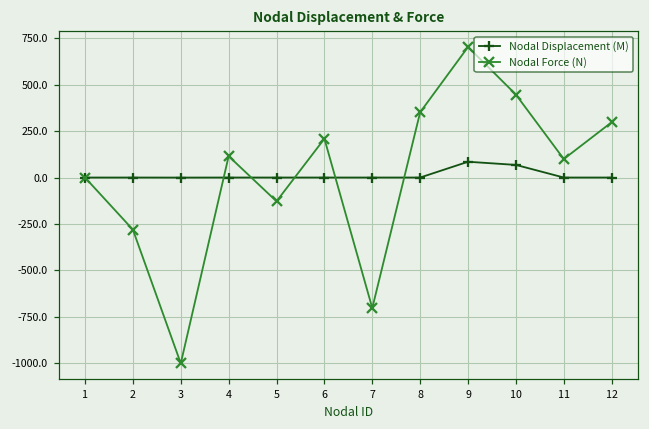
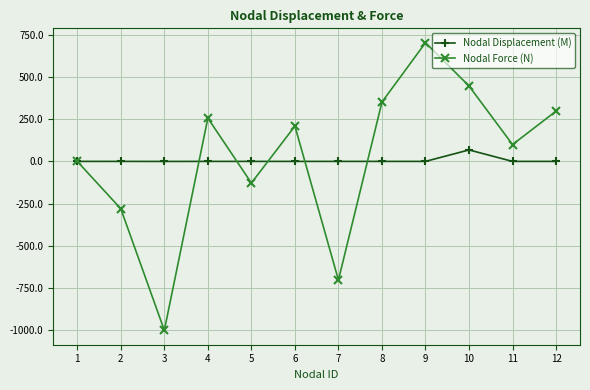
  {
    "Nodal Displacement (M)": {
      "2": 0,
      "3": 0,
      "4": 0,
      "5": 0,
      "6": 0,
      "7": 0,
      "8": 0,
-     "9": 80,
+     "9": 0,
      "10": 70,
      "11": 0,
      "12": 0
    },
    "Nodal Force (N)": {
      "2": -280,
      "3": -1000,
-     "4": 110,
+     "4": 260,
      "5": -130,
      "6": 210,
      "7": -700,
      "8": 350,
      "9": 700,
      "10": 450,
      "11": 100,
      "12": 300
    }
  }
